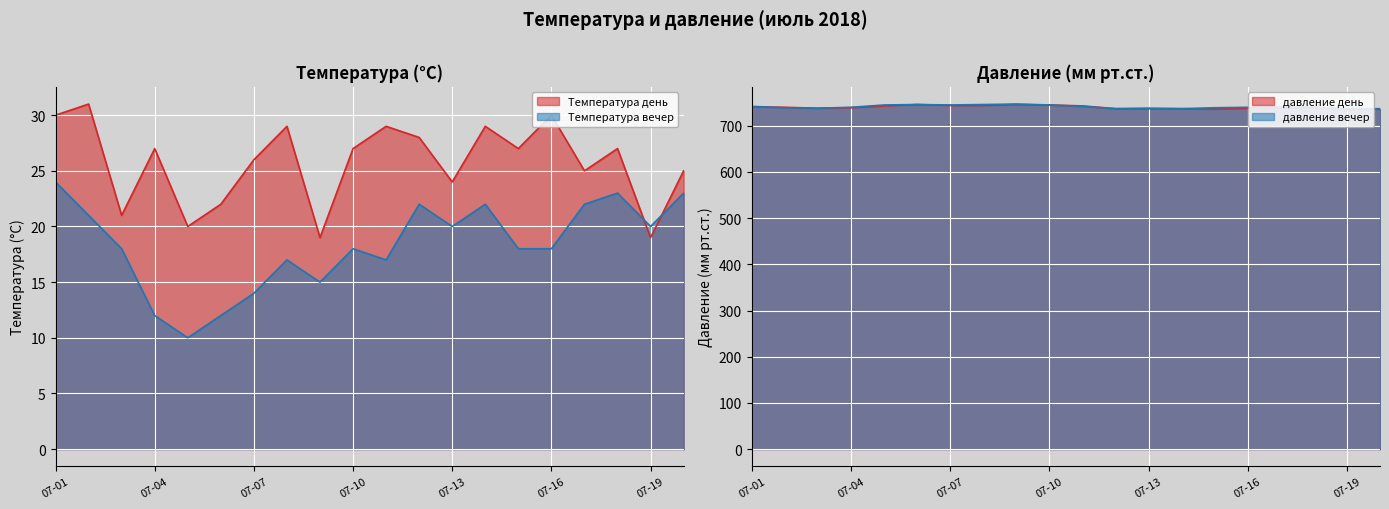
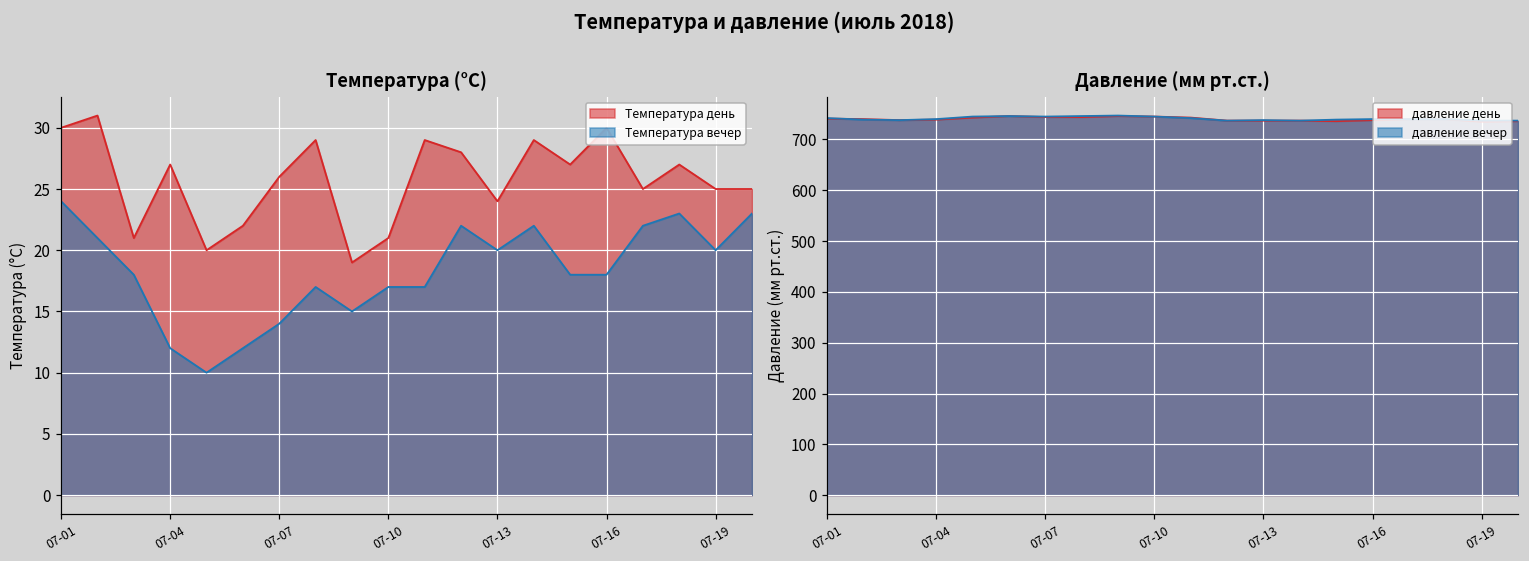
  {
    "Температура (°C)": {
      "Температура день": {
        "07-01": 30,
        "07-04": 27,
        "07-07": 26,
-       "07-10": 27,
+       "07-10": 21,
        "07-13": 24,
-       "07-19": 19
+       "07-19": 25
      },
      "Температура вечер": {
        "07-01": 24,
        "07-04": 12,
        "07-07": 14,
-       "07-10": 18,
+       "07-10": 17,
        "07-13": 20,
        "07-16": 18,
        "07-19": 20
      }
    }
  }
